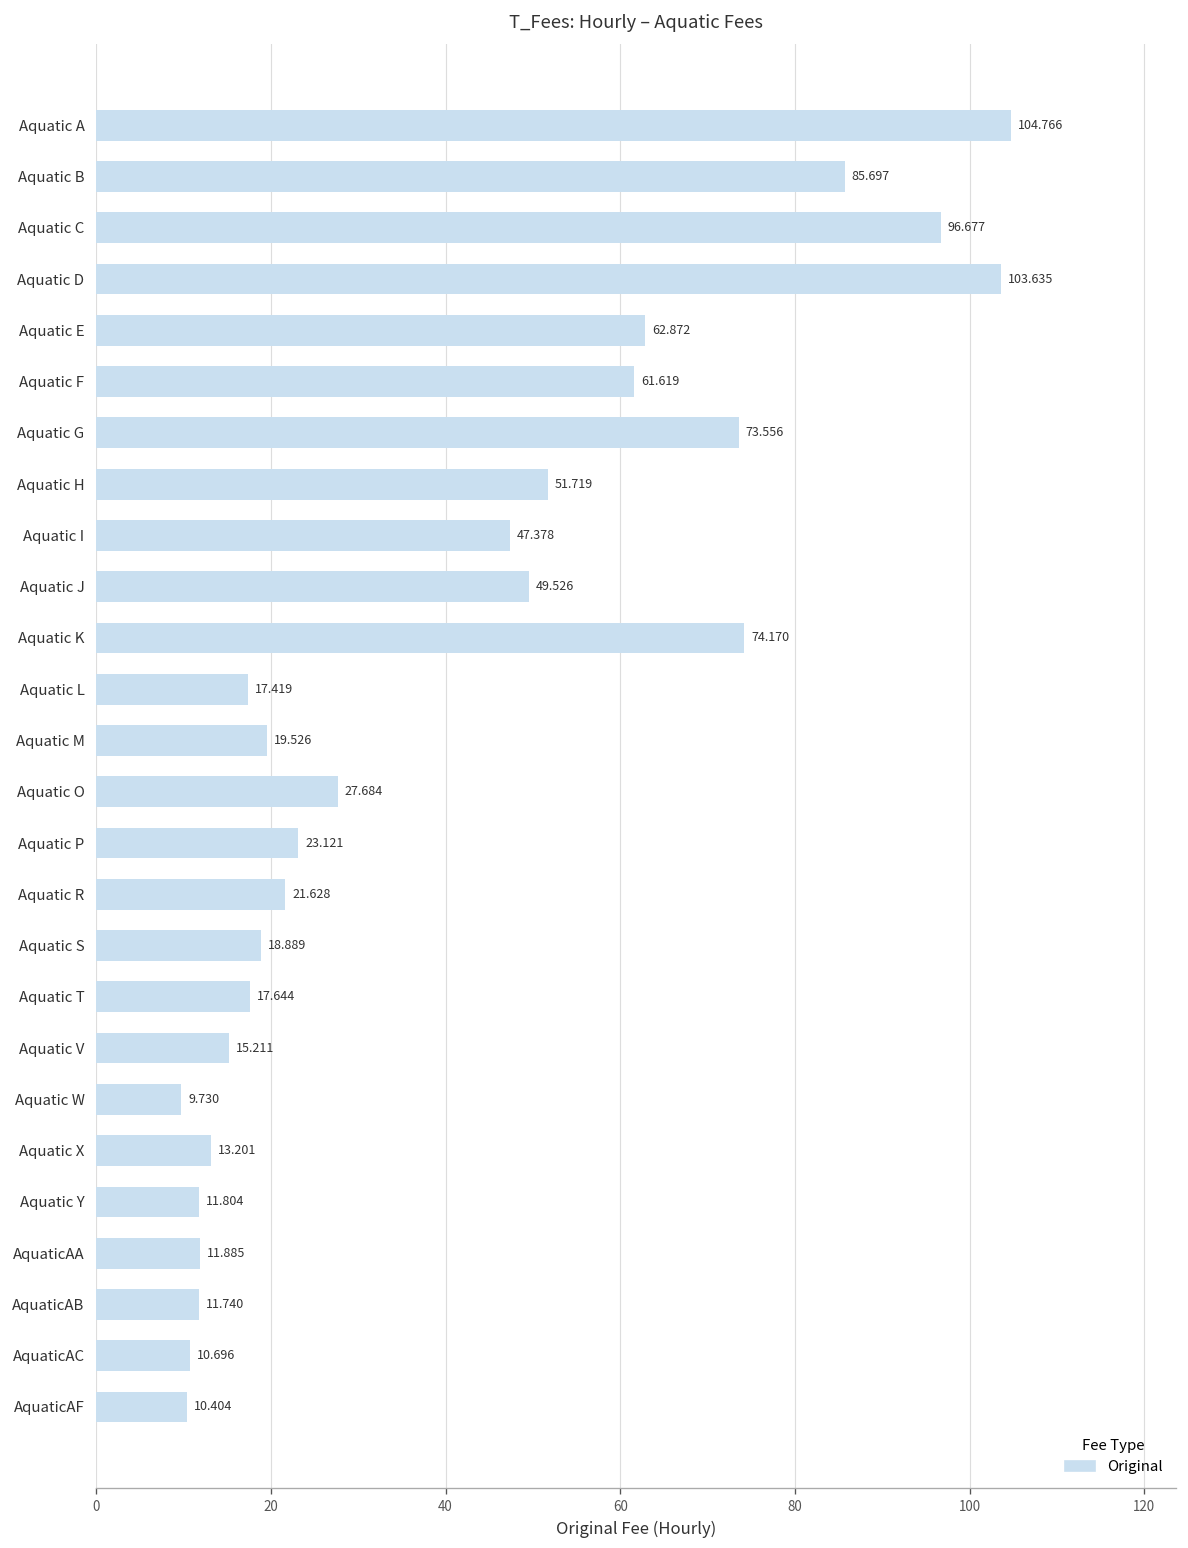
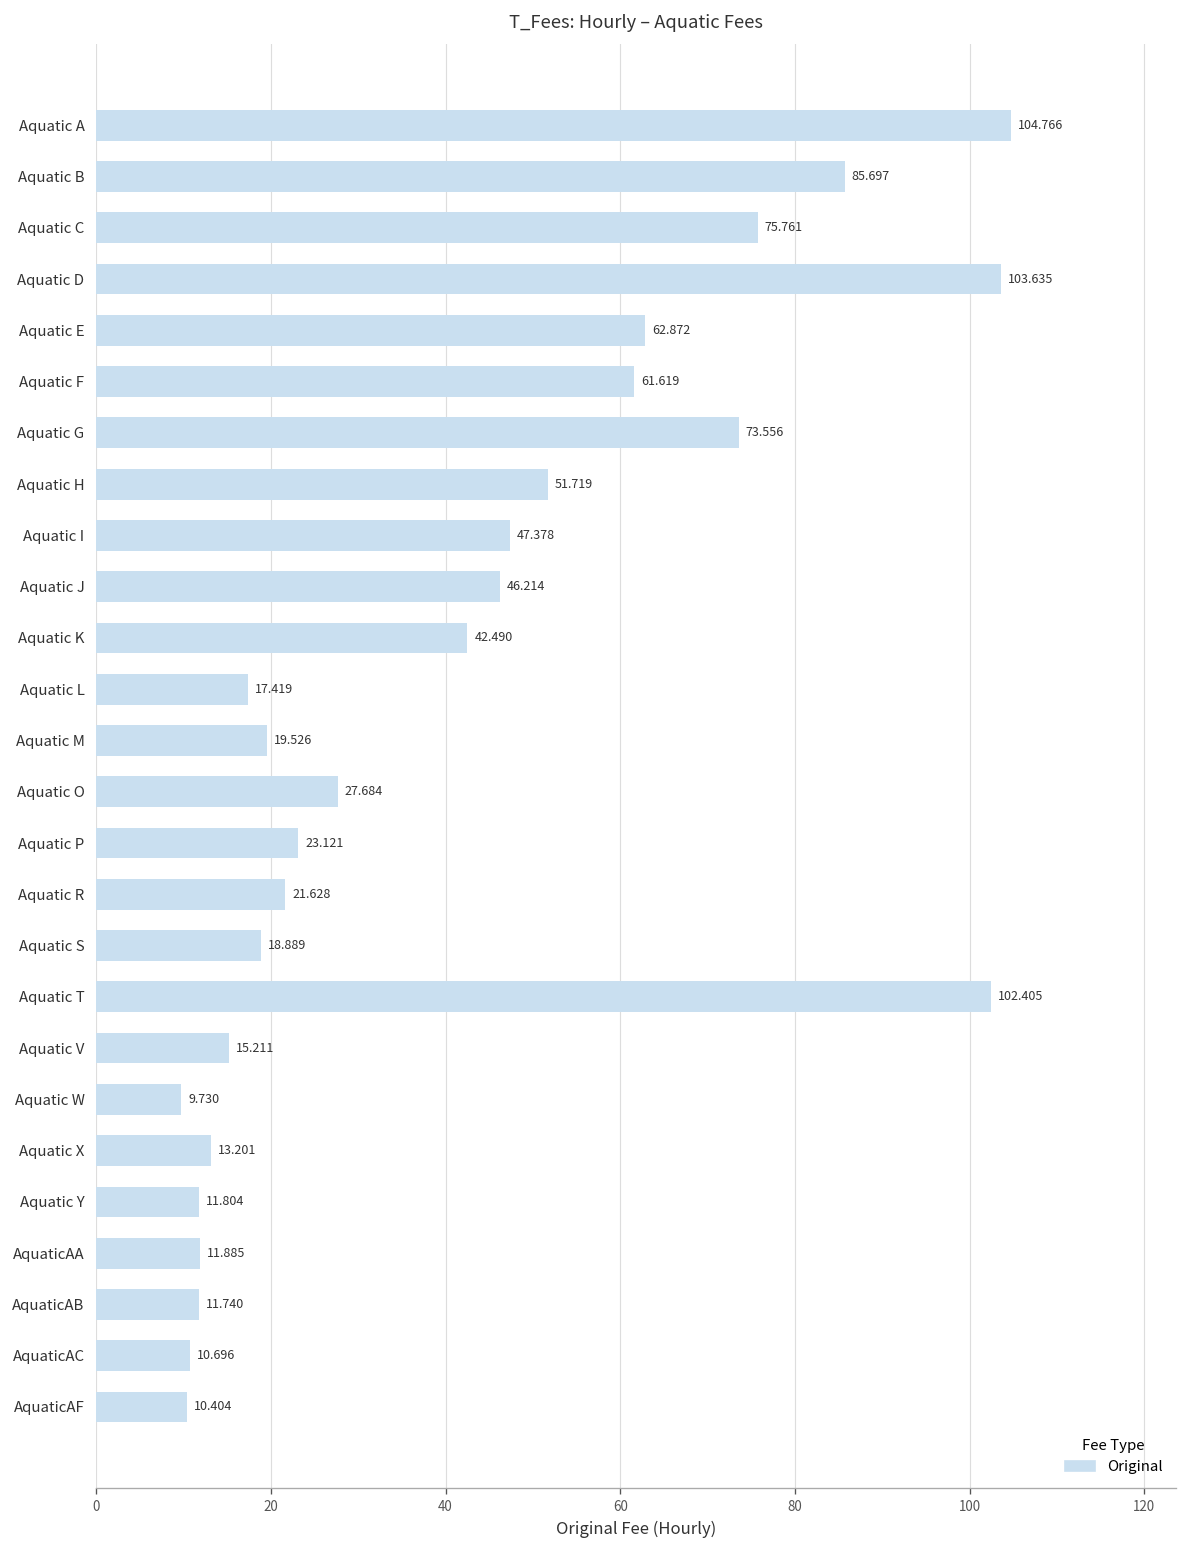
  {
    "Aquatic A": 104.766,
    "Aquatic B": 85.697,
-   "Aquatic C": 96.677,
+   "Aquatic C": 75.761,
    "Aquatic D": 103.635,
    "Aquatic E": 62.872,
    "Aquatic F": 61.619,
    "Aquatic G": 73.556,
    "Aquatic H": 51.719,
    "Aquatic I": 47.378,
-   "Aquatic J": 49.526,
-   "Aquatic K": 74.170,
+   "Aquatic J": 46.214,
+   "Aquatic K": 42.490,
    "Aquatic L": 17.419,
    "Aquatic M": 19.526,
    "Aquatic O": 27.684,
    "Aquatic P": 23.121,
    "Aquatic R": 21.628,
    "Aquatic S": 18.889,
-   "Aquatic T": 17.644,
+   "Aquatic T": 102.405,
    "Aquatic V": 15.211,
    "Aquatic W": 9.730,
    "Aquatic X": 13.201,
    "Aquatic Y": 11.804,
    "AquaticAA": 11.885,
    "AquaticAB": 11.740,
    "AquaticAC": 10.696,
    "AquaticAF": 10.404
  }
